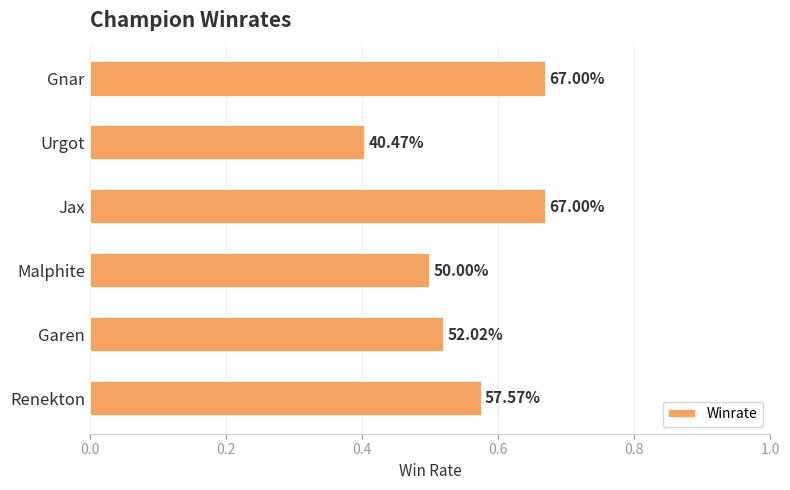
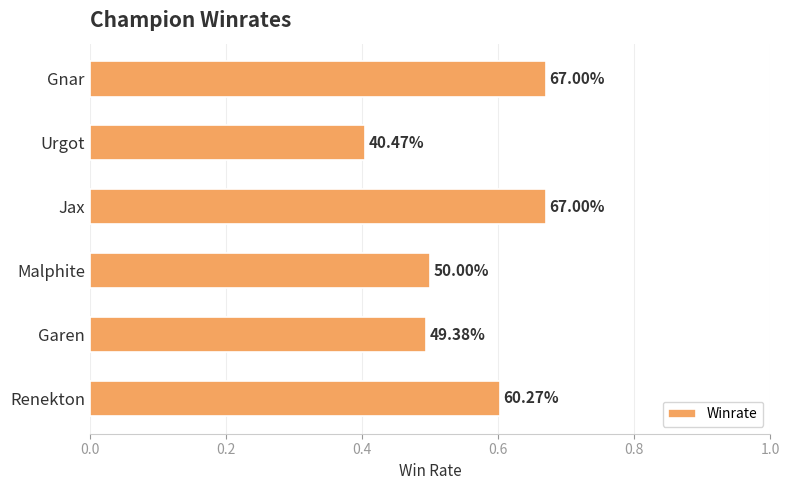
  {
    "Gnar": "67.00%",
    "Urgot": "40.47%",
    "Jax": "67.00%",
    "Malphite": "50.00%",
-   "Garen": "52.02%",
-   "Renekton": "57.57%"
+   "Garen": "49.38%",
+   "Renekton": "60.27%"
  }
